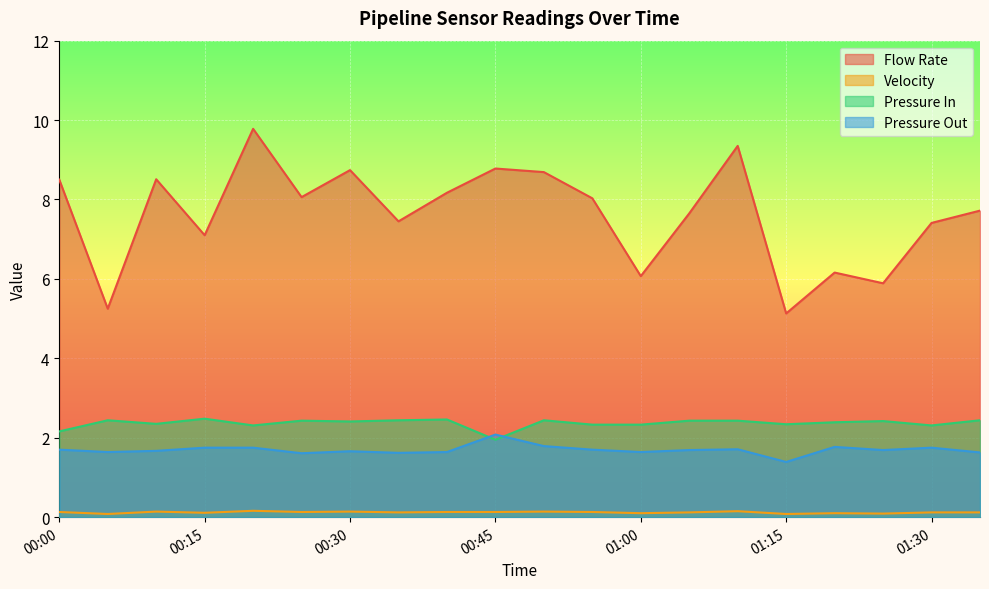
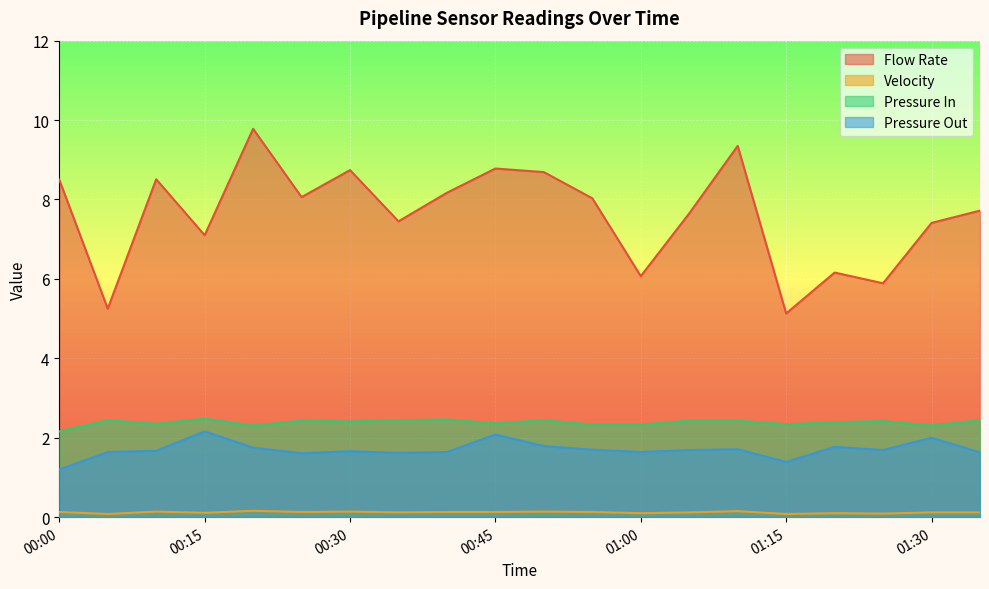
  {
    "Flow Rate": {
      "00:00": 8.5,
      "00:15": 7.1,
      "00:30": 8.7,
      "00:45": 8.8,
      "01:00": 6.1,
      "01:15": 5.1,
      "01:30": 7.4
    },
    "Velocity": {
      "00:00": 0.1,
      "00:15": 0.1,
      "00:30": 0.1,
      "00:45": 0.1,
      "01:00": 0.1,
      "01:15": 0.1,
      "01:30": 0.1
    },
    "Pressure In": {
      "00:00": 2.2,
      "00:15": 2.5,
      "00:30": 2.4,
-     "00:45": 2.0,
+     "00:45": 2.4,
      "01:00": 2.3,
      "01:15": 2.3,
      "01:30": 2.3
    },
    "Pressure Out": {
-     "00:00": 1.7,
-     "00:15": 1.8,
+     "00:00": 1.2,
+     "00:15": 2.2,
      "00:30": 1.7,
      "00:45": 2.1,
      "01:00": 1.6,
      "01:15": 1.4,
-     "01:30": 1.8
+     "01:30": 2.0
    }
  }
